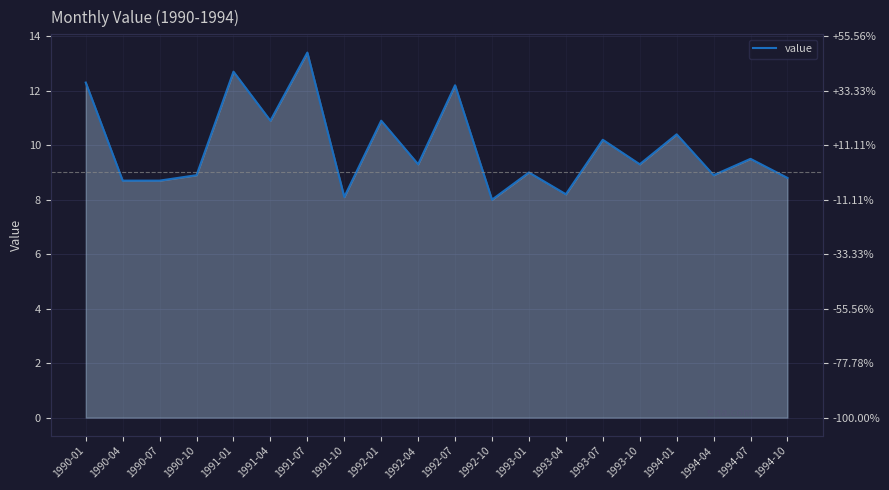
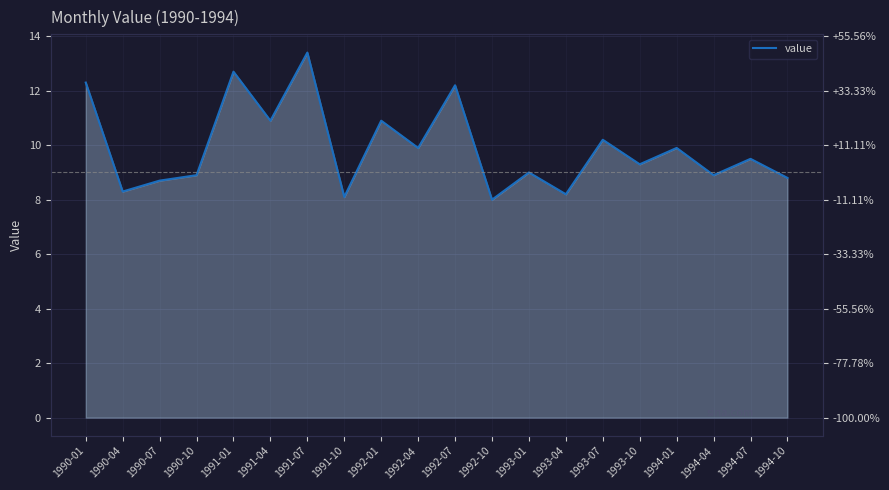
  {
    "1990-01": 12.3,
-   "1990-04": 8.7,
+   "1990-04": 8.3,
    "1990-07": 8.7,
    "1990-10": 8.9,
    "1991-01": 12.7,
    "1991-04": 10.9,
    "1991-07": 13.4,
    "1991-10": 8.1,
    "1992-01": 10.9,
-   "1992-04": 9.3,
+   "1992-04": 9.9,
    "1992-07": 12.2,
    "1992-10": 8.0,
    "1993-01": 9.0,
    "1993-04": 8.2,
    "1993-07": 10.2,
    "1993-10": 9.3,
-   "1994-01": 10.4,
+   "1994-01": 9.9,
    "1994-04": 8.9,
    "1994-07": 9.5,
    "1994-10": 8.8
  }
